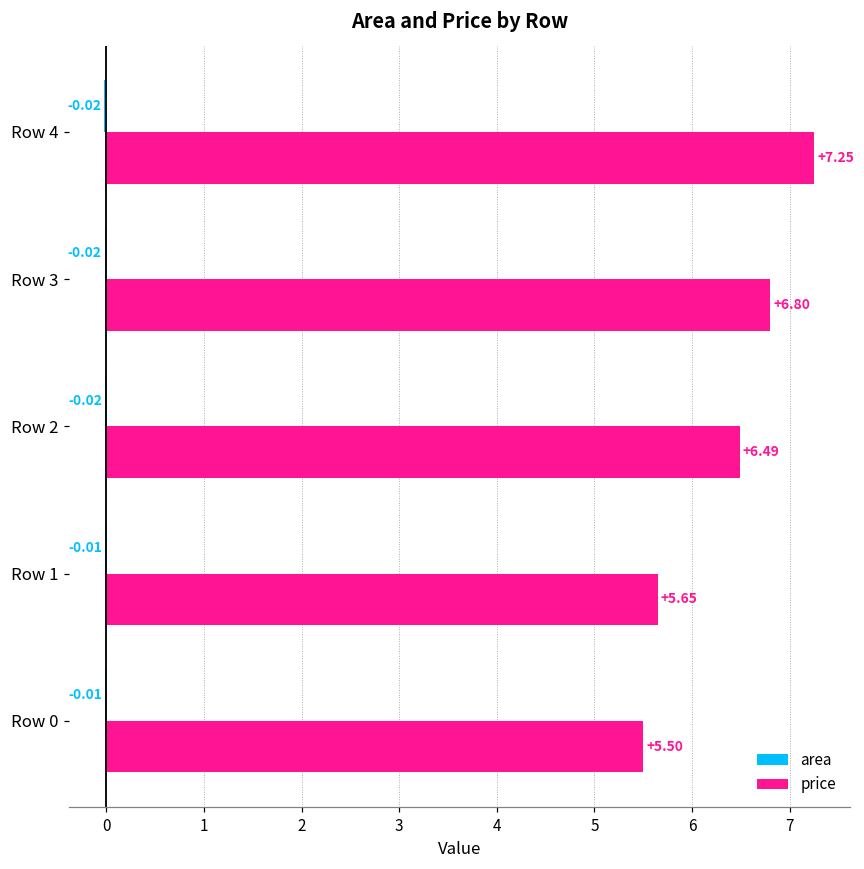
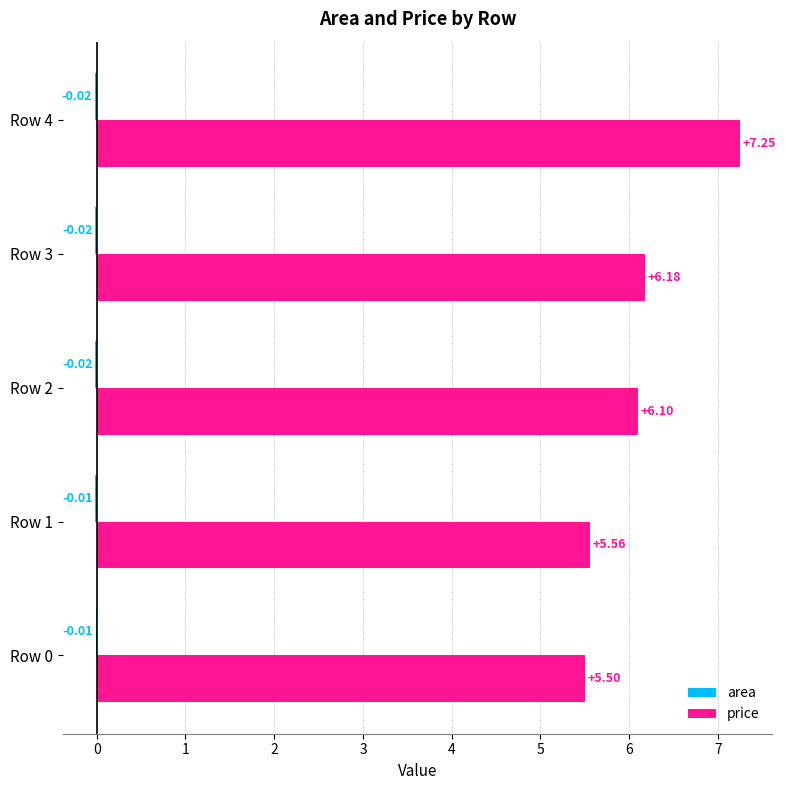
  {
    "area": {
      "Row 4": "-0.02",
      "Row 3": "-0.02",
      "Row 2": "-0.02",
      "Row 1": "-0.01",
      "Row 0": "-0.01"
    },
    "price": {
      "Row 4": "+7.25",
-     "Row 3": "+6.80",
-     "Row 2": "+6.49",
-     "Row 1": "+5.65",
+     "Row 3": "+6.18",
+     "Row 2": "+6.10",
+     "Row 1": "+5.56",
      "Row 0": "+5.50"
    }
  }
